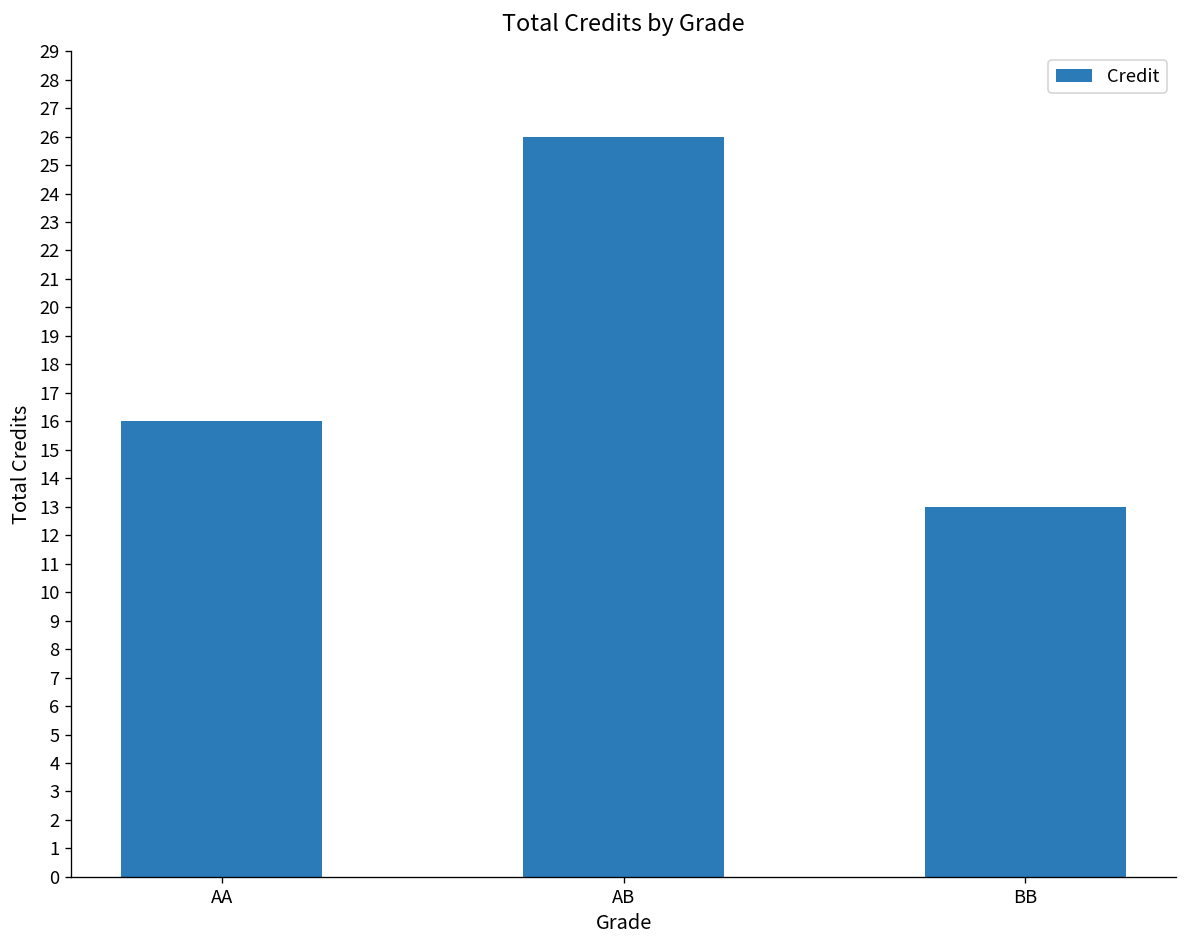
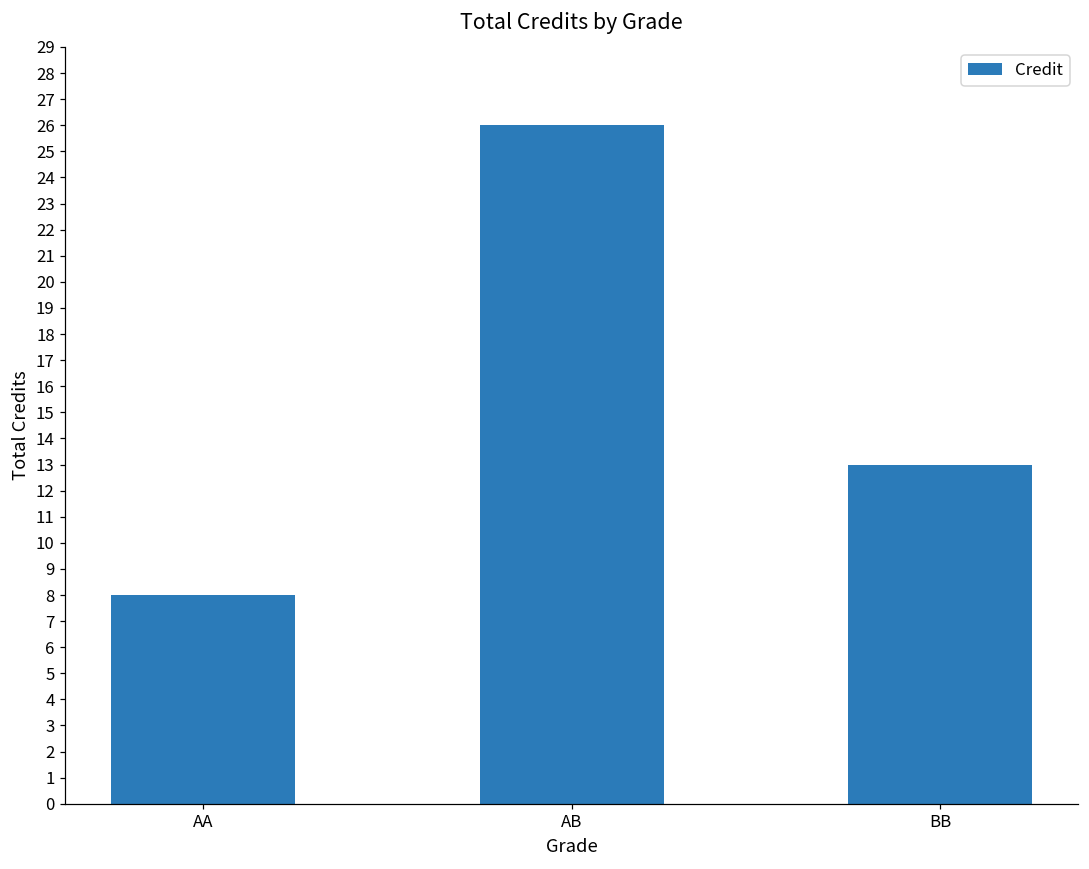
  {
-   "AA": 16,
+   "AA": 8,
    "AB": 26,
    "BB": 13
  }
